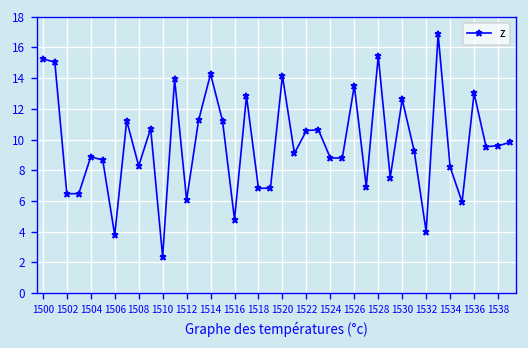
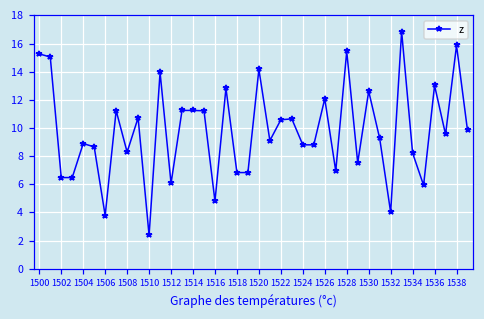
  {
    "1500": 15.3,
    "1502": 6.5,
    "1504": 8.9,
    "1506": 3.8,
    "1508": 8.3,
    "1510": 2.4,
    "1512": 6.1,
-   "1514": 14.3,
+   "1514": 11.2,
    "1516": 4.8,
    "1518": 6.8,
    "1520": 14.2,
    "1522": 10.6,
    "1524": 8.8,
-   "1526": 13.5,
+   "1526": 12.1,
    "1528": 15.4,
    "1530": 12.6,
    "1532": 4.0,
    "1534": 8.2,
    "1536": 13.0,
-   "1538": 9.6
+   "1538": 15.9
  }
